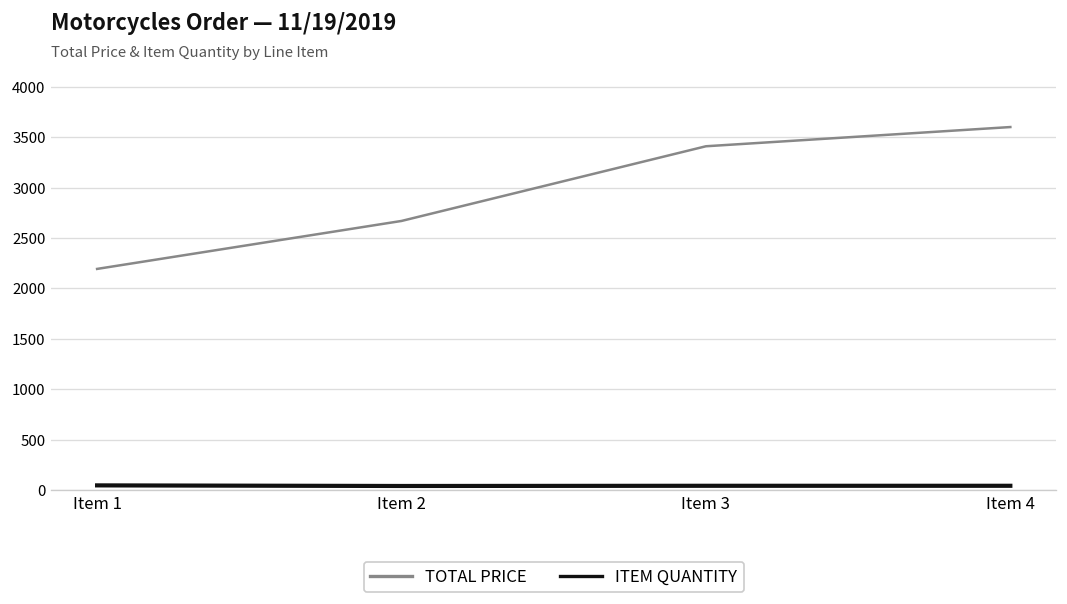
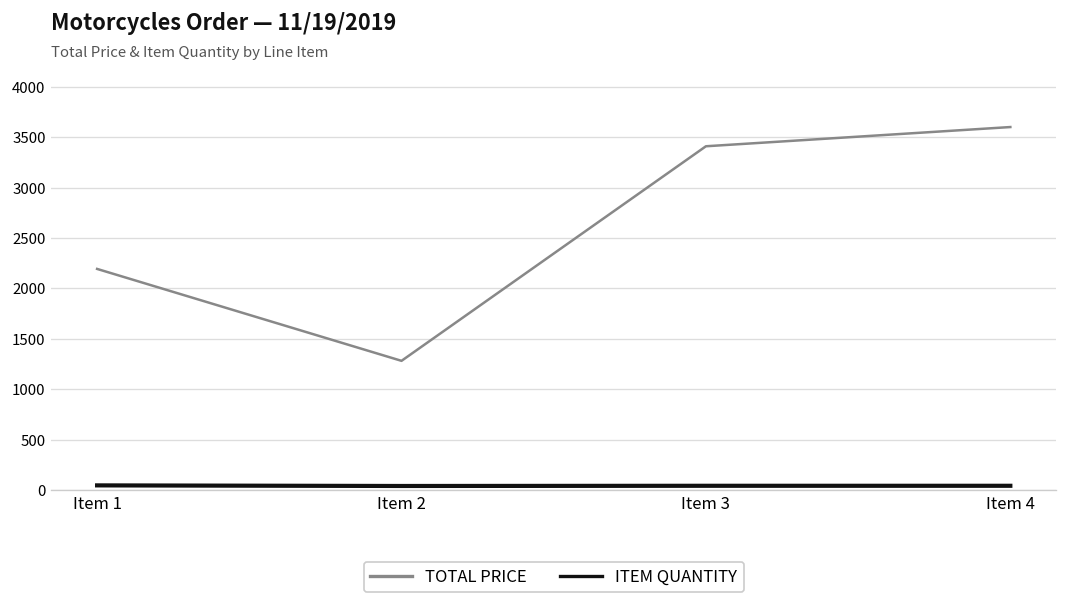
  {
    "TOTAL PRICE": {
      "Item 1": 2200,
-     "Item 2": 2700,
+     "Item 2": 1300,
      "Item 3": 3400,
      "Item 4": 3600
    },
    "ITEM QUANTITY": {
      "Item 1": 0,
      "Item 2": 0,
      "Item 3": 0,
      "Item 4": 0
    }
  }
